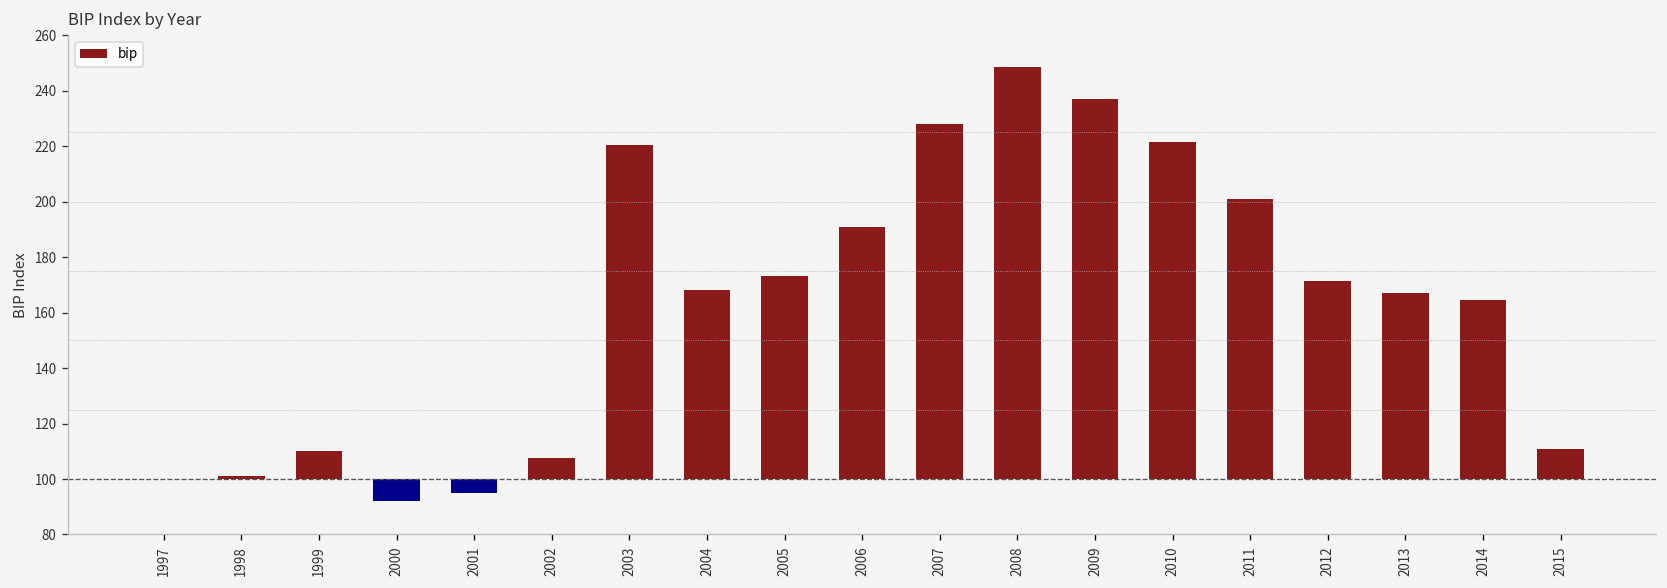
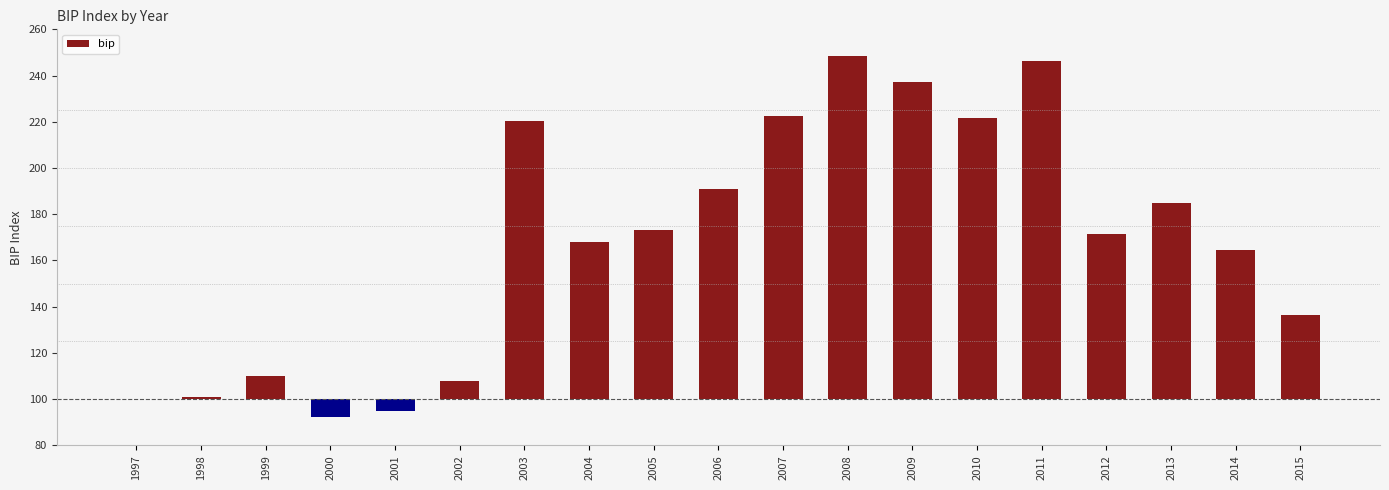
  {
    "1999": 110,
    "2000": 92,
    "2001": 95,
    "2002": 108,
    "2003": 220,
    "2004": 168,
    "2005": 173,
    "2006": 191,
-   "2007": 228,
+   "2007": 223,
    "2008": 248,
    "2009": 237,
    "2010": 222,
-   "2011": 201,
+   "2011": 246,
    "2012": 171,
-   "2013": 167,
+   "2013": 185,
    "2014": 165,
-   "2015": 111
+   "2015": 136
  }
